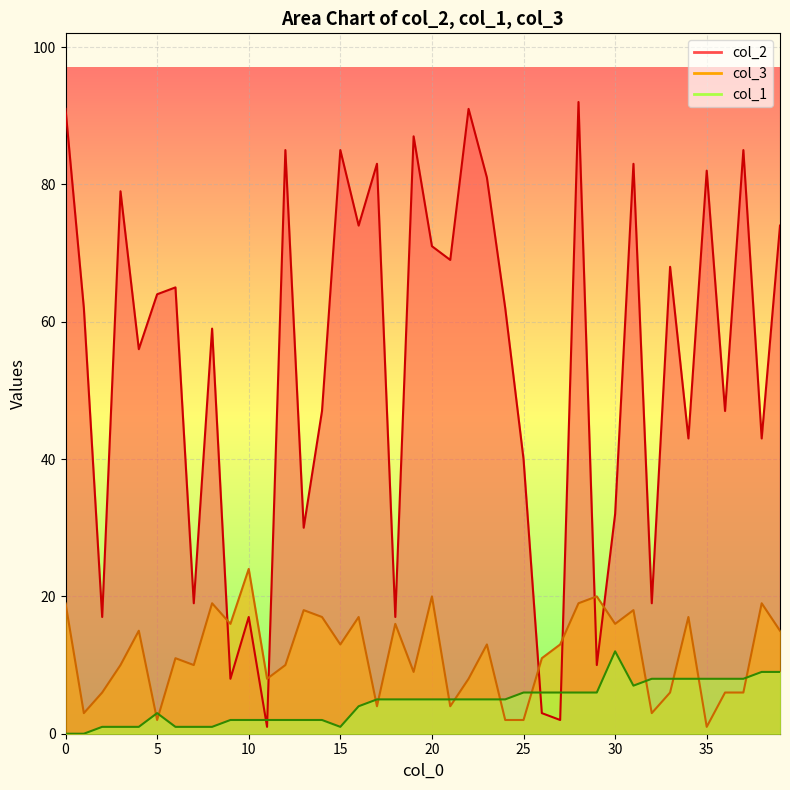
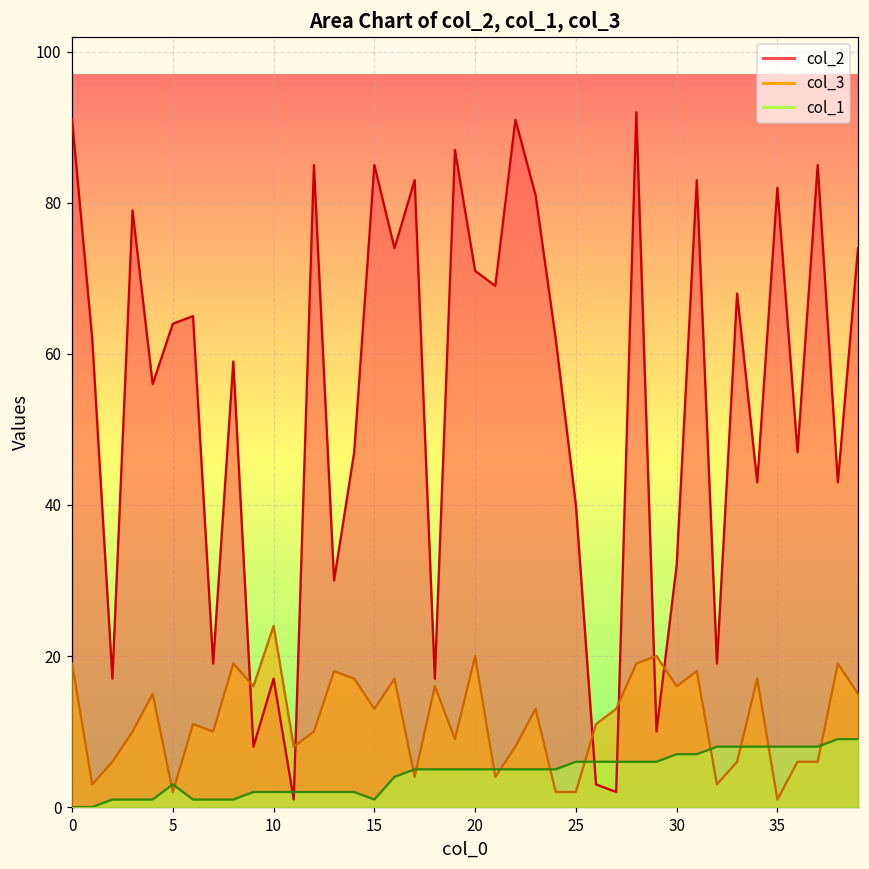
  {
    "col_2": {
      "0": 91,
      "5": 64,
      "10": 17,
      "15": 85,
      "20": 71,
      "25": 40,
      "30": 32,
      "35": 82
    },
    "col_3": {
      "0": 19,
      "5": 2,
      "10": 24,
      "15": 13,
      "20": 20,
      "25": 2,
      "30": 16,
      "35": 1
    },
    "col_1": {
      "0": 0,
      "5": 3,
      "10": 2,
      "15": 1,
      "20": 5,
      "25": 6,
-     "30": 12,
+     "30": 7,
      "35": 8
    }
  }
